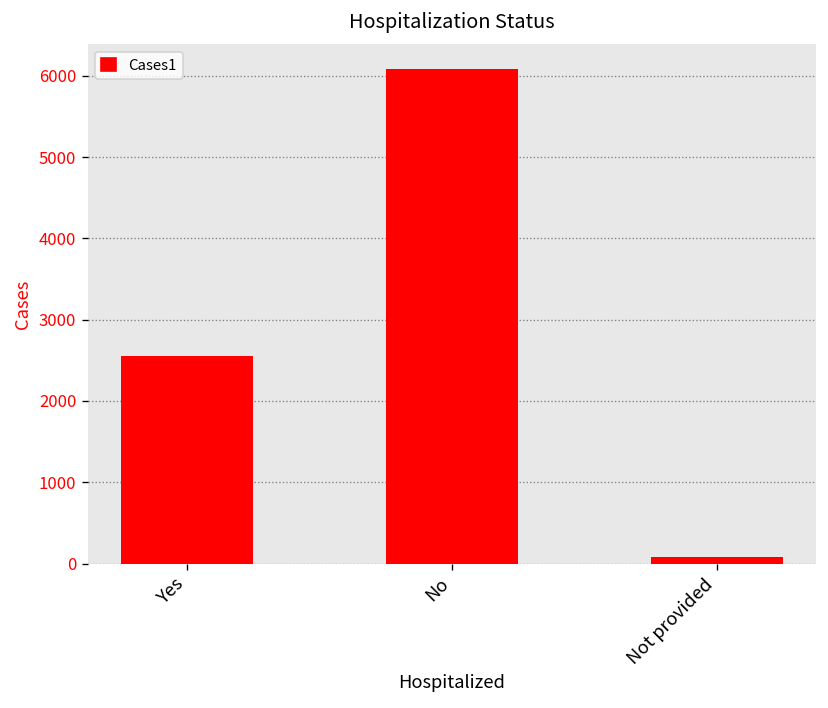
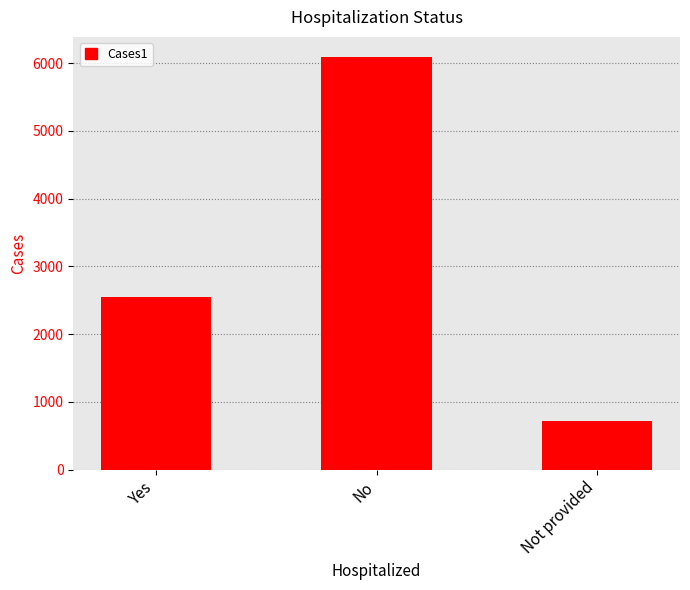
  {
    "Yes": 2500,
    "No": 6100,
-   "Not provided": 100
+   "Not provided": 700
  }
